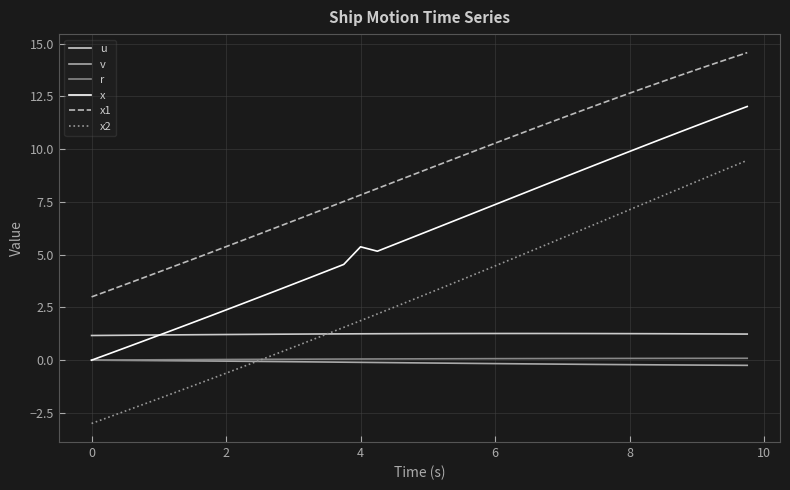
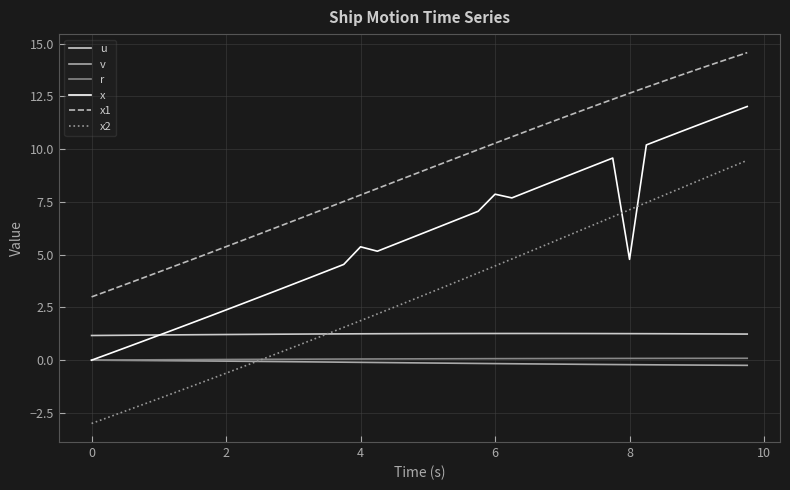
  {
    "x": {
      "2": 2.4,
      "4": 5.4,
-     "6": 7.4,
-     "8": 9.9
+     "6": 7.9,
+     "8": 4.8
    }
  }
